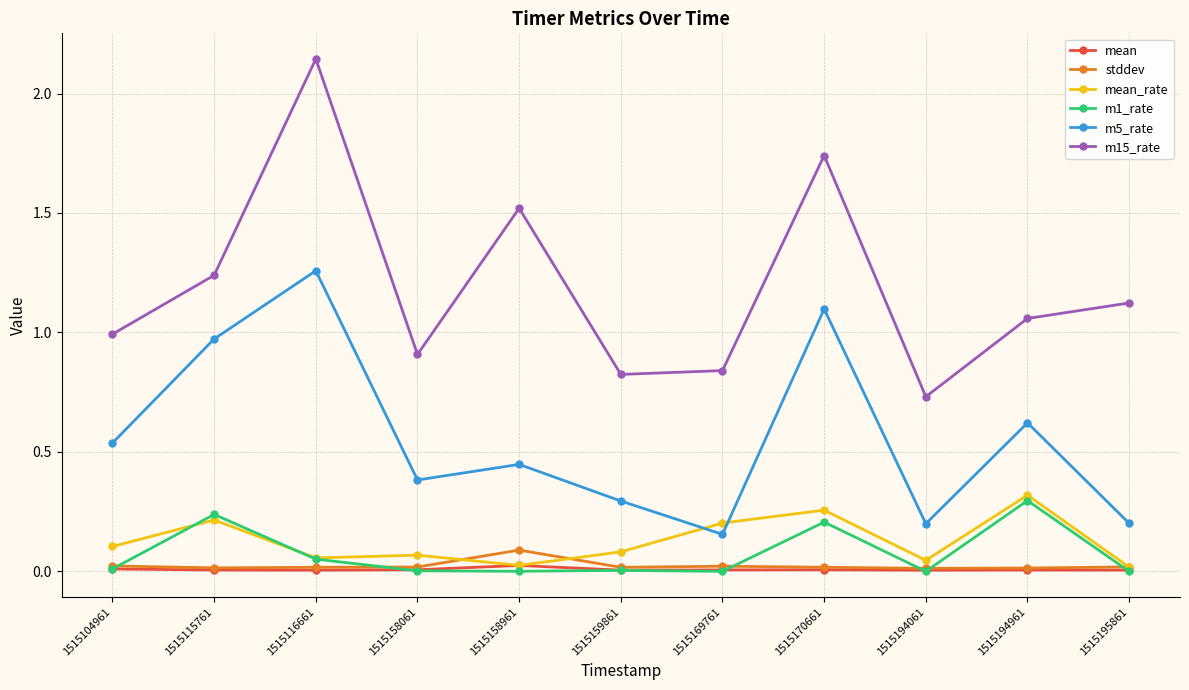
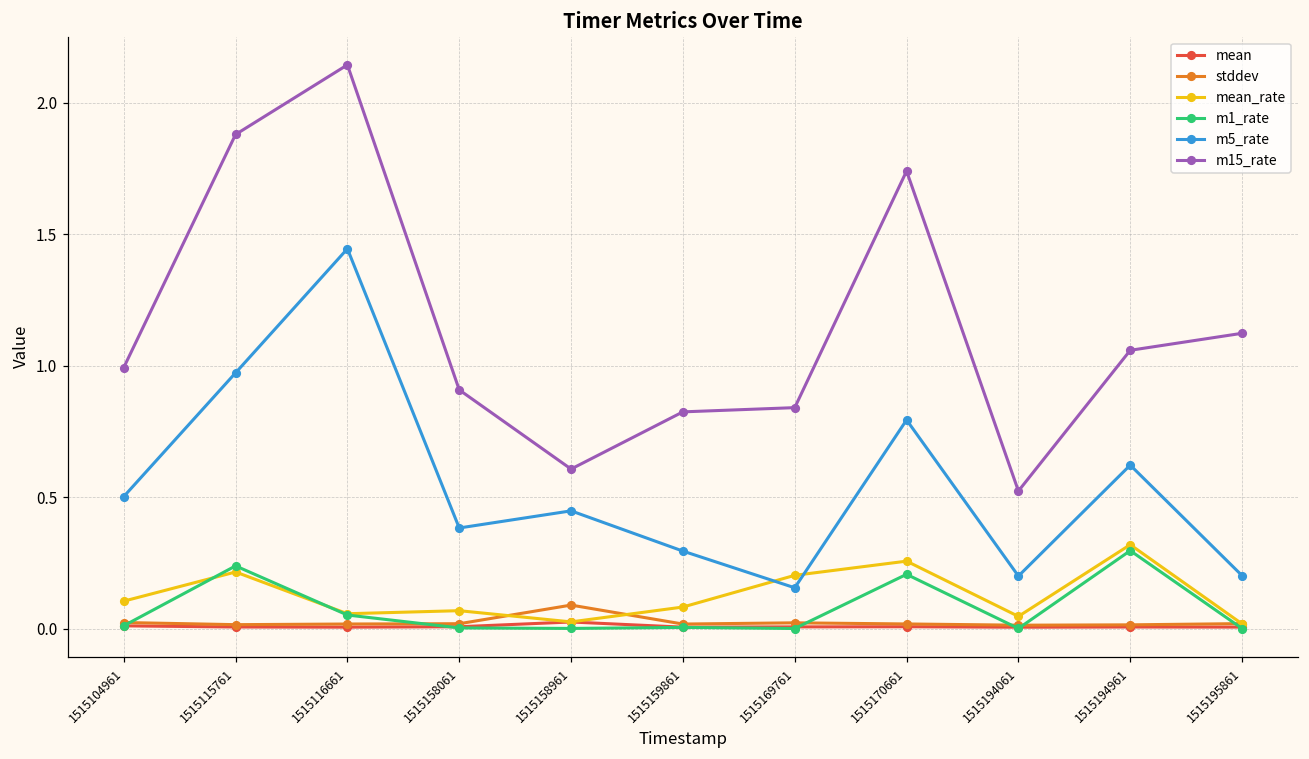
  {
    "mean_rate": {
      "1515104961": 0.10,
      "1515115761": 0.22,
      "1515158061": 0.07,
      "1515159861": 0.08,
      "1515169761": 0.20,
      "1515170661": 0.26,
      "1515194061": 0.05,
      "1515194961": 0.32
    },
    "m1_rate": {
      "1515115761": 0.24,
      "1515158961": 0.00,
      "1515170661": 0.21,
      "1515194961": 0.30
    },
    "m5_rate": {
-     "1515104961": 0.54,
+     "1515104961": 0.50,
      "1515115761": 0.97,
-     "1515116661": 1.26,
+     "1515116661": 1.44,
      "1515158061": 0.38,
      "1515158961": 0.45,
      "1515159861": 0.29,
      "1515169761": 0.15,
-     "1515170661": 1.10,
+     "1515170661": 0.79,
      "1515194061": 0.20,
      "1515194961": 0.62,
      "1515195861": 0.20
    },
    "m15_rate": {
      "1515104961": 0.99,
-     "1515115761": 1.24,
+     "1515115761": 1.88,
      "1515116661": 2.14,
      "1515158061": 0.91,
-     "1515158961": 1.52,
+     "1515158961": 0.61,
      "1515159861": 0.82,
      "1515169761": 0.84,
      "1515170661": 1.74,
-     "1515194061": 0.73,
+     "1515194061": 0.52,
      "1515194961": 1.06,
      "1515195861": 1.12
    }
  }
